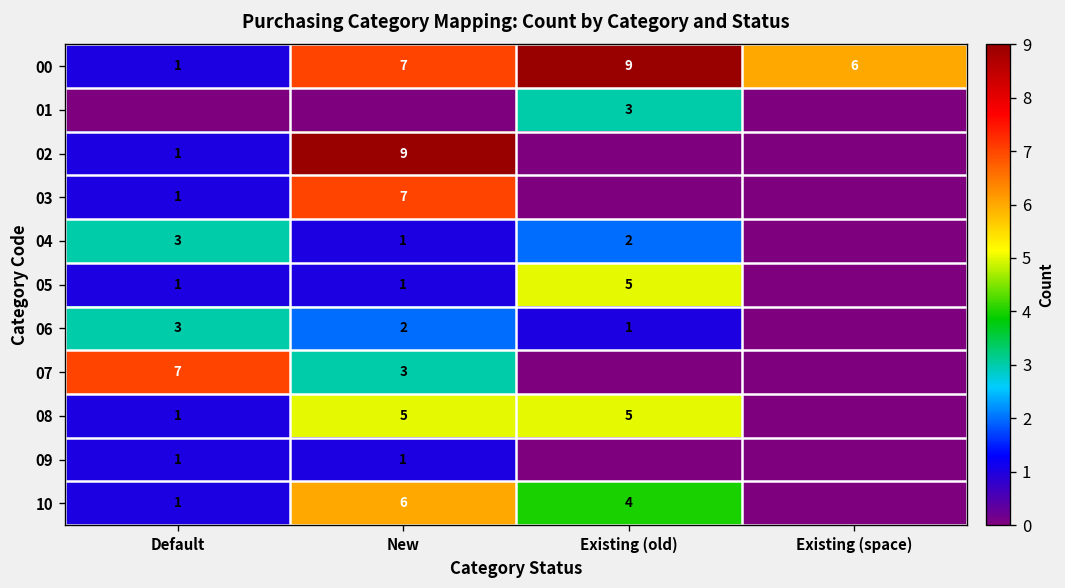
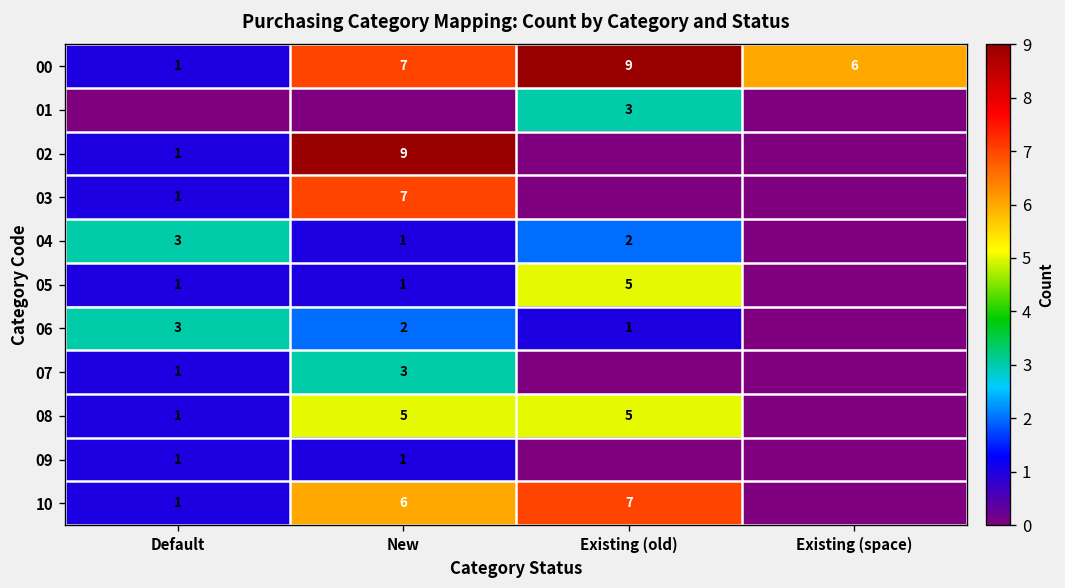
  {
    "00": {
      "Default": 1,
      "New": 7,
      "Existing (old)": 9,
      "Existing (space)": 6
    },
    "01": {
      "Existing (old)": 3
    },
    "02": {
      "Default": 1,
      "New": 9
    },
    "03": {
      "Default": 1,
      "New": 7
    },
    "04": {
      "Default": 3,
      "New": 1,
      "Existing (old)": 2
    },
    "05": {
      "Default": 1,
      "New": 1,
      "Existing (old)": 5
    },
    "06": {
      "Default": 3,
      "New": 2,
      "Existing (old)": 1
    },
    "07": {
-     "Default": 7,
+     "Default": 1,
      "New": 3
    },
    "08": {
      "Default": 1,
      "New": 5,
      "Existing (old)": 5
    },
    "09": {
      "Default": 1,
      "New": 1
    },
    "10": {
      "Default": 1,
      "New": 6,
-     "Existing (old)": 4
+     "Existing (old)": 7
    }
  }
